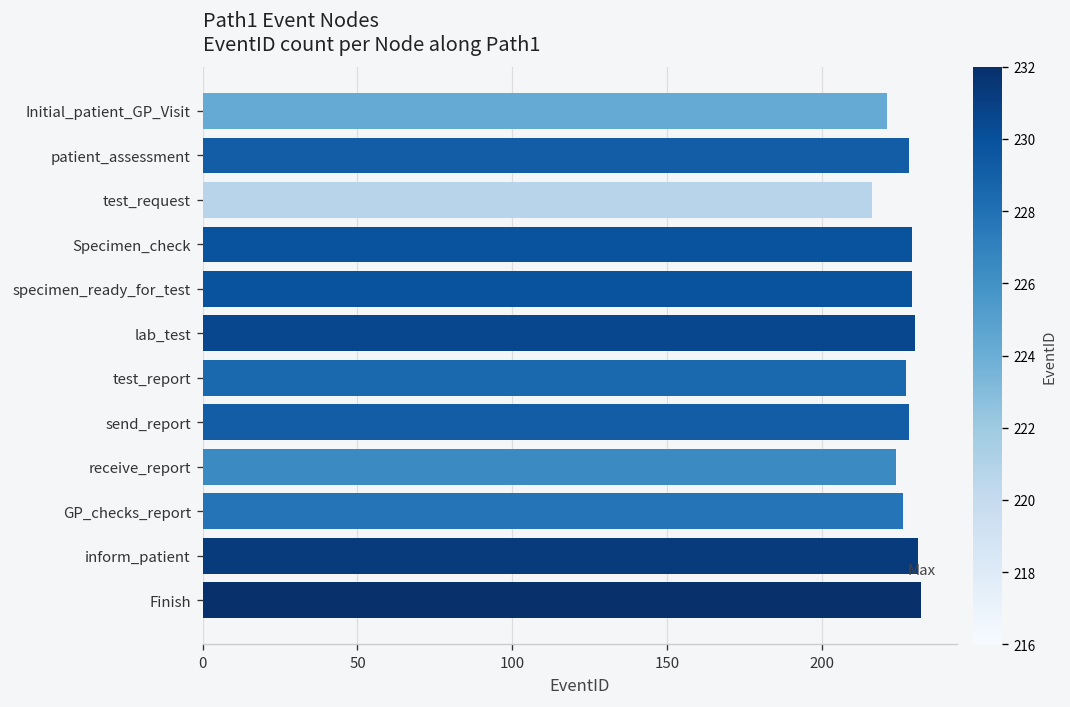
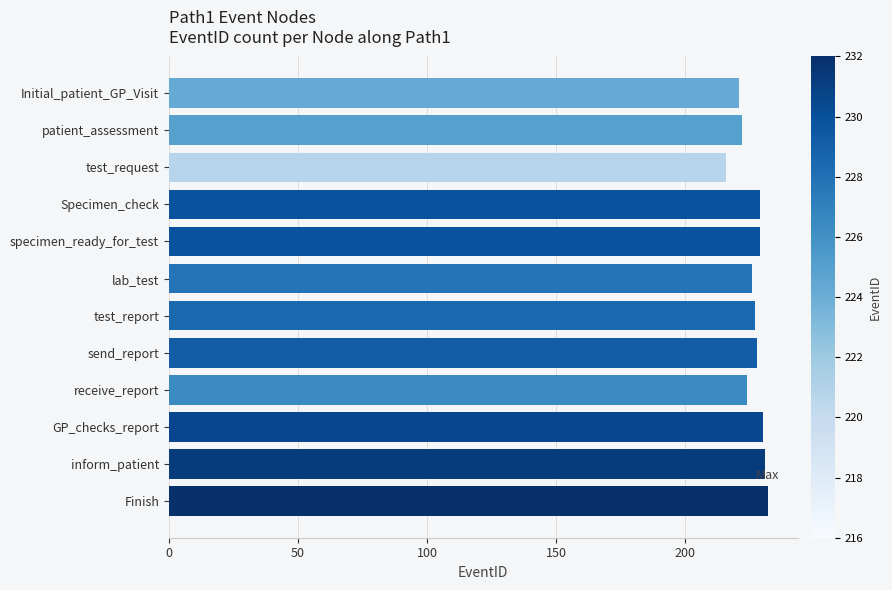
  {
    "Initial_patient_GP_Visit": 221,
-   "patient_assessment": 228,
+   "patient_assessment": 222,
    "test_request": 216,
    "Specimen_check": 229,
    "specimen_ready_for_test": 229,
-   "lab_test": 230,
+   "lab_test": 226,
    "test_report": 227,
    "send_report": 228,
    "receive_report": 224,
-   "GP_checks_report": 226,
+   "GP_checks_report": 230,
    "inform_patient": 231,
    "Finish": 232
  }
